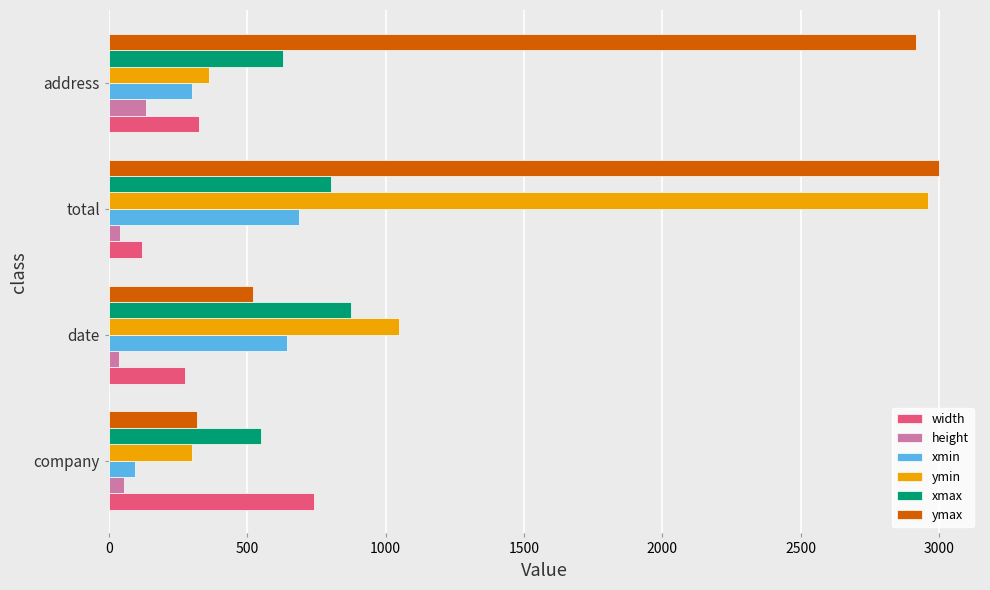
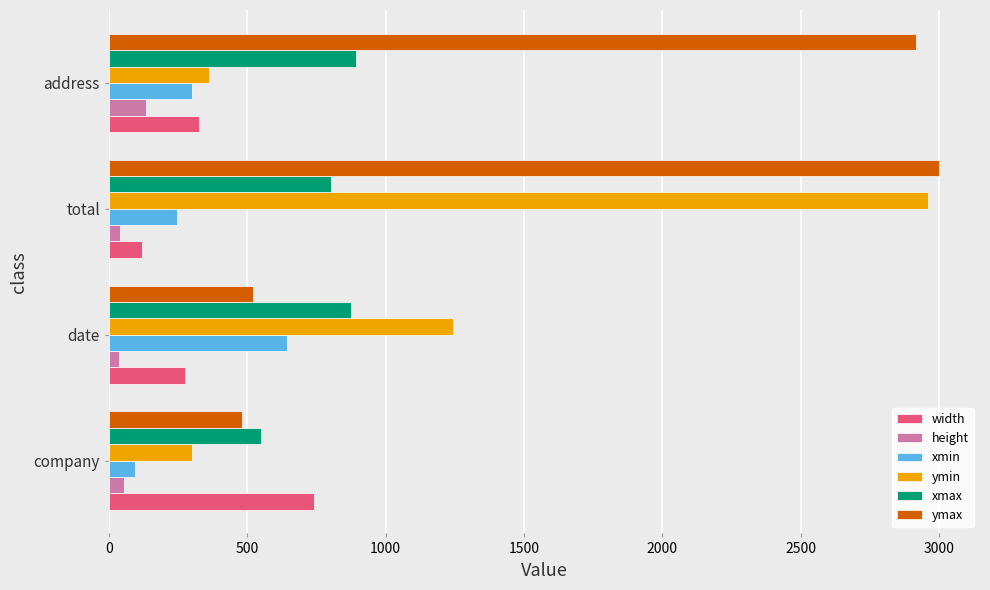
  {
    "width": {
      "address": 330,
      "total": 120,
      "date": 270,
      "company": 740
    },
    "height": {
      "address": 130,
      "total": 40,
      "date": 40,
      "company": 60
    },
    "xmin": {
      "address": 300,
-     "total": 690,
+     "total": 250,
      "date": 650,
      "company": 90
    },
    "ymin": {
      "address": 360,
      "total": 2960,
-     "date": 1050,
+     "date": 1240,
      "company": 300
    },
    "xmax": {
-     "address": 630,
+     "address": 890,
      "total": 800,
      "date": 880,
      "company": 550
    },
    "ymax": {
      "address": 2920,
      "total": 3000,
      "date": 520,
-     "company": 320
+     "company": 480
    }
  }
